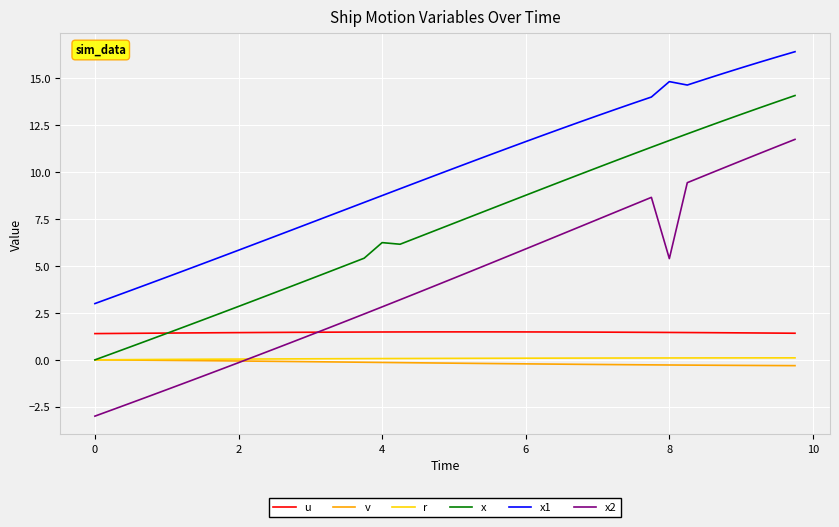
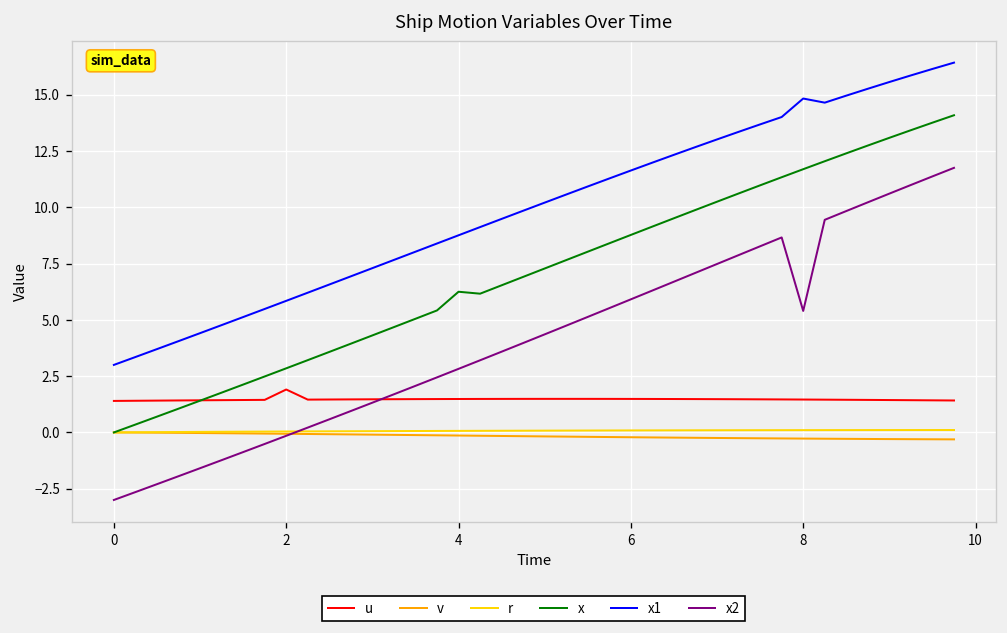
  {
    "u": {
      "0": 1.4,
-     "2": 1.5,
+     "2": 1.9,
      "4": 1.5,
      "6": 1.5,
      "8": 1.5
    },
    "x": {
      "2": 2.8,
      "4": 6.2,
      "6": 8.8,
      "8": 11.7
    },
    "x1": {
      "0": 3.0,
      "2": 5.8,
      "4": 8.8,
      "6": 11.6,
      "8": 14.8
    },
    "x2": {
      "0": -3.0,
      "4": 2.8,
      "6": 5.9,
      "8": 5.4
    }
  }
